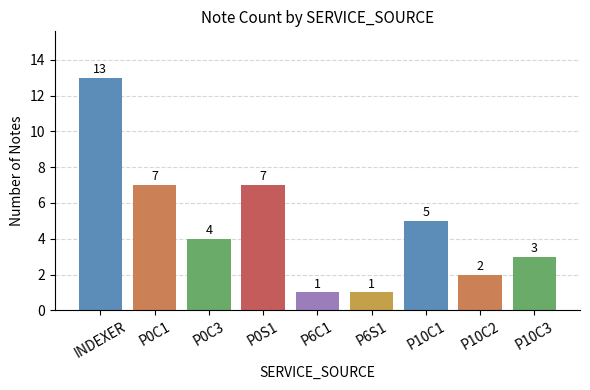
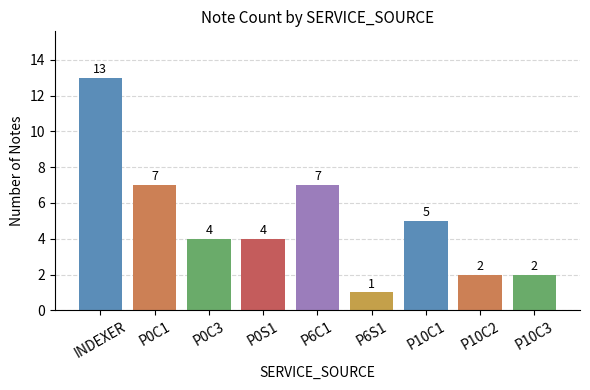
  {
    "INDEXER": 13,
    "P0C1": 7,
    "P0C3": 4,
-   "P0S1": 7,
-   "P6C1": 1,
+   "P0S1": 4,
+   "P6C1": 7,
    "P6S1": 1,
    "P10C1": 5,
    "P10C2": 2,
-   "P10C3": 3
+   "P10C3": 2
  }
